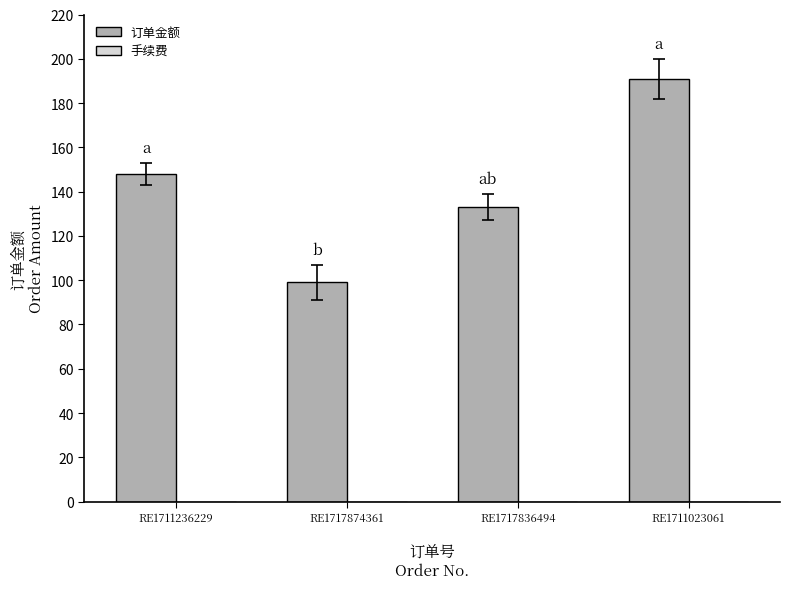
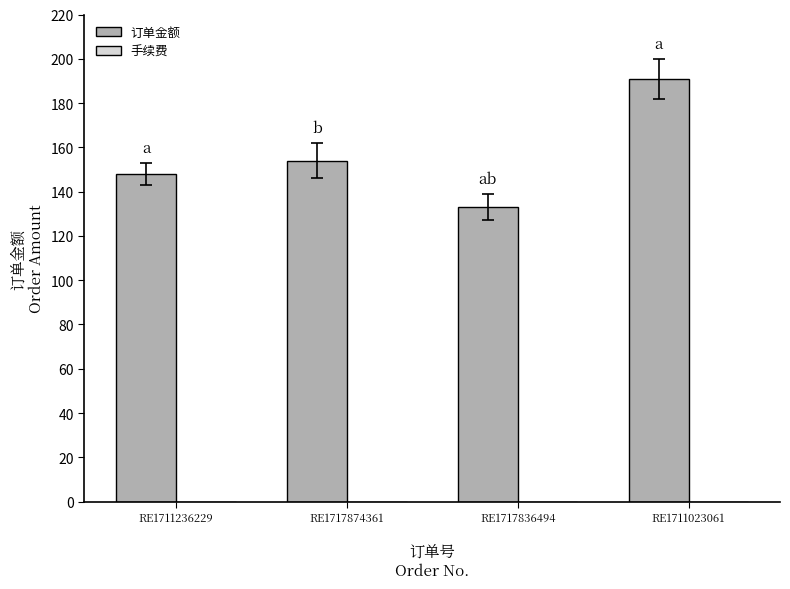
  {
    "订单金额": {
      "RE1711236229": 148,
-     "RE1717874361": 99,
+     "RE1717874361": 154,
      "RE1717836494": 133,
      "RE1711023061": 191
    },
    "手续费": {
      "RE1711236229": 0,
      "RE1717874361": 0,
      "RE1717836494": 0,
      "RE1711023061": 0
    }
  }
